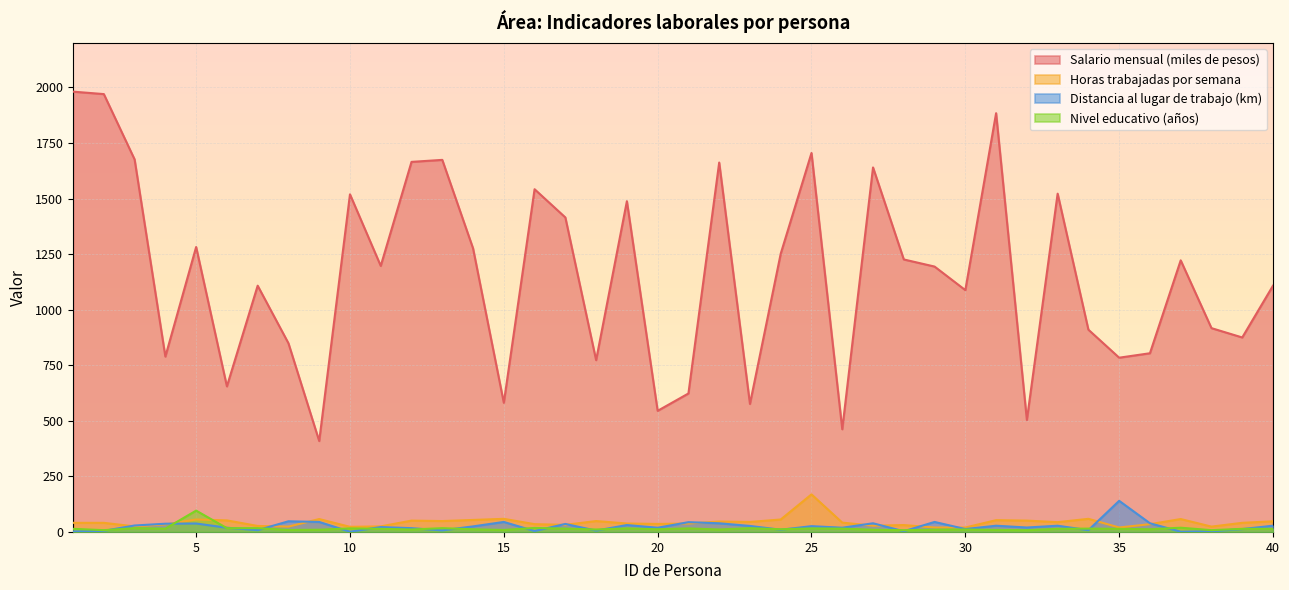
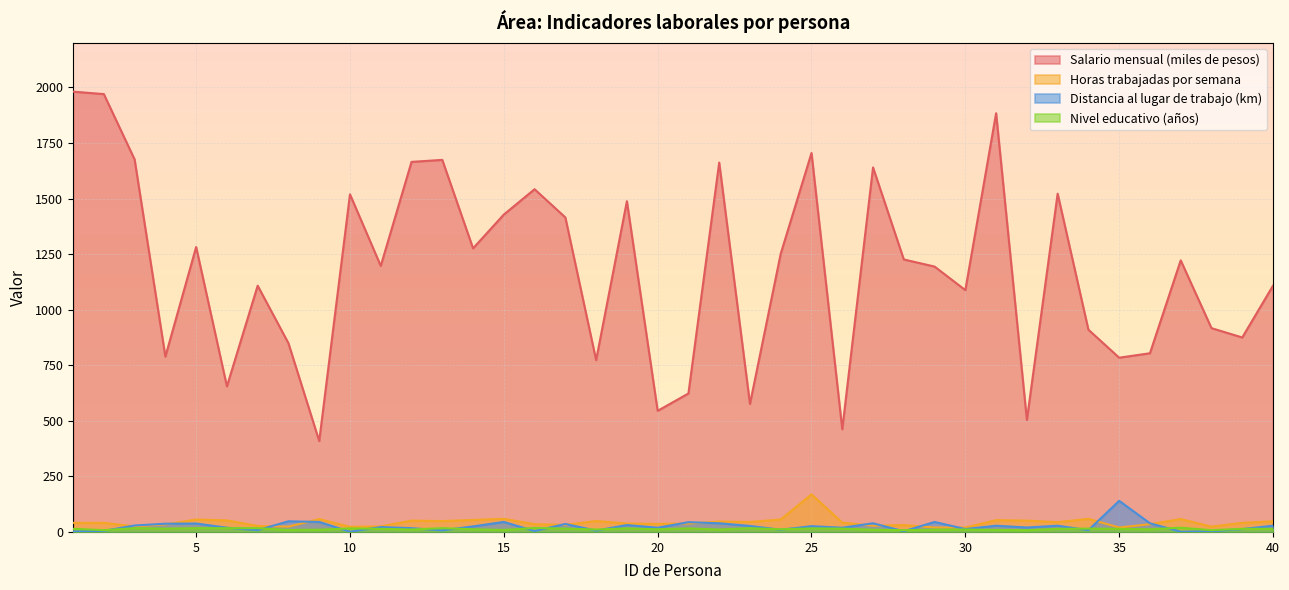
  {
    "Salario mensual (miles de pesos)": {
      "5": 1280,
      "10": 1520,
-     "15": 580,
+     "15": 1430,
      "20": 550,
      "25": 1710,
      "30": 1090,
      "35": 780,
      "40": 1110
    },
    "Horas trabajadas por semana": {
      "5": 60,
      "15": 60,
      "20": 40,
      "25": 170,
      "40": 50
    },
    "Distancia al lugar de trabajo (km)": {
      "5": 40,
      "10": 0,
      "15": 50,
      "35": 140,
      "40": 30
    },
    "Nivel educativo (años)": {
-     "5": 100,
+     "5": 20,
      "15": 10,
      "40": 10
    }
  }
